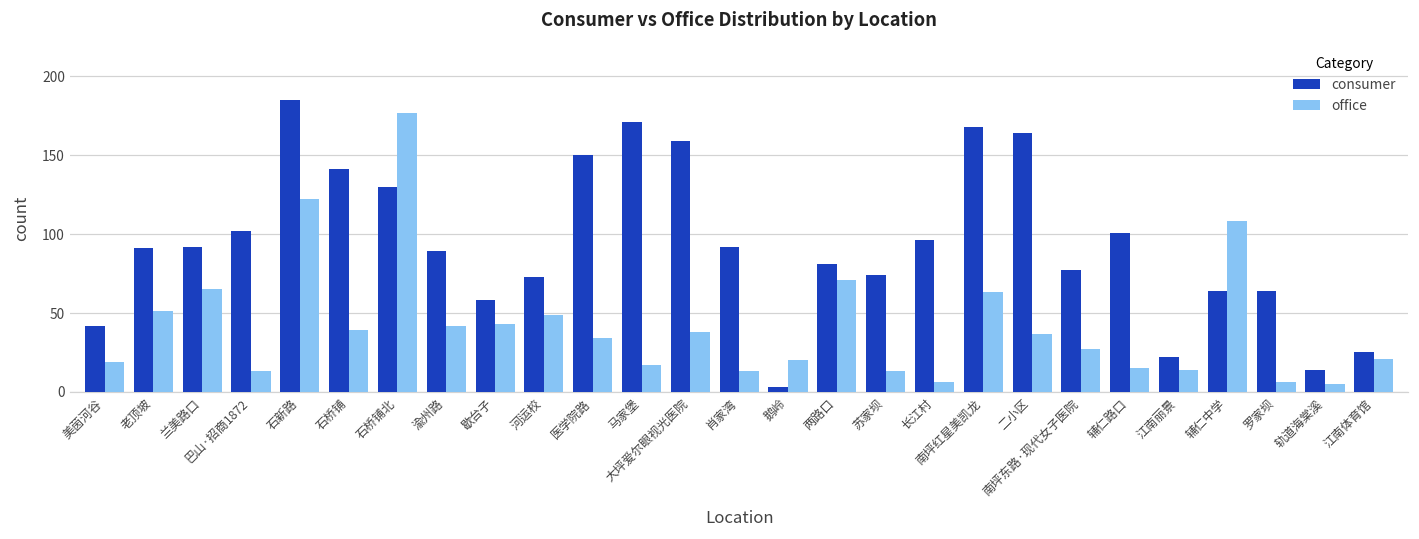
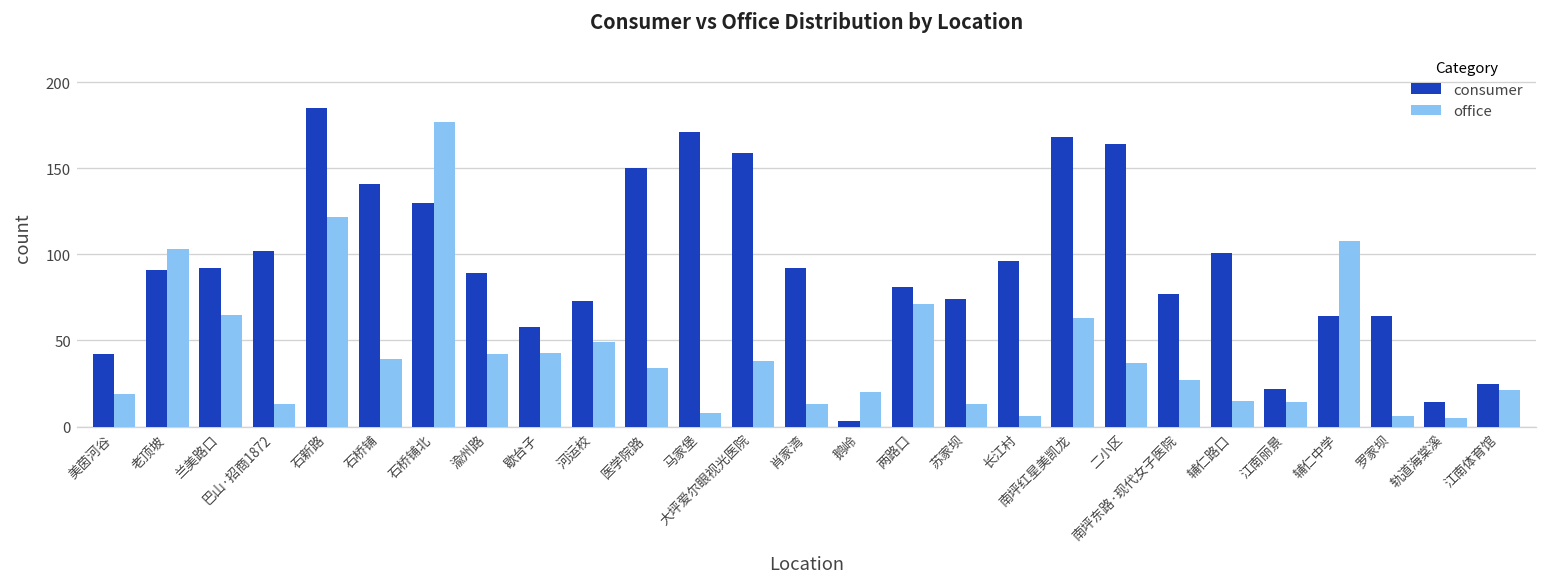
  {
    "consumer": {
      "美茵河谷": 42,
      "老顶坡": 91,
      "兰美路口": 92,
      "巴山·招商1872": 102,
      "石新路": 185,
      "石桥铺": 141,
      "石桥铺北": 130,
      "渝州路": 89,
      "歇台子": 58,
      "河运校": 73,
      "医学院路": 150,
      "马家堡": 171,
      "大坪爱尔眼视光医院": 159,
      "肖家湾": 92,
      "鹅岭": 3,
      "两路口": 81,
      "苏家坝": 74,
      "长江村": 96,
      "南坪红星美凯龙": 168,
      "二小区": 164,
      "南坪东路·现代女子医院": 77,
      "辅仁路口": 101,
      "江南丽景": 22,
      "辅仁中学": 64,
      "罗家坝": 64,
      "轨道海棠溪": 14,
      "江南体育馆": 25
    },
    "office": {
      "美茵河谷": 19,
-     "老顶坡": 51,
+     "老顶坡": 103,
      "兰美路口": 65,
      "巴山·招商1872": 13,
      "石新路": 122,
      "石桥铺": 39,
      "石桥铺北": 177,
      "渝州路": 42,
      "歇台子": 43,
      "河运校": 49,
      "医学院路": 34,
-     "马家堡": 17,
+     "马家堡": 8,
      "大坪爱尔眼视光医院": 38,
      "肖家湾": 13,
      "鹅岭": 20,
      "两路口": 71,
      "苏家坝": 13,
      "长江村": 6,
      "南坪红星美凯龙": 63,
      "二小区": 37,
      "南坪东路·现代女子医院": 27,
      "辅仁路口": 15,
      "江南丽景": 14,
      "辅仁中学": 108,
      "罗家坝": 6,
      "轨道海棠溪": 5,
      "江南体育馆": 21
    }
  }
